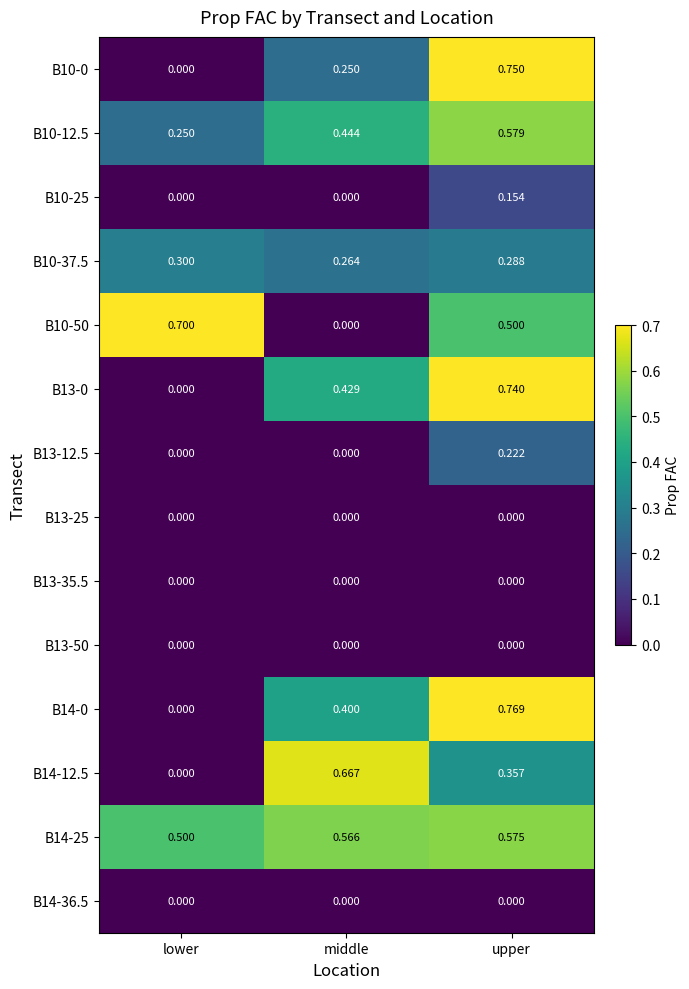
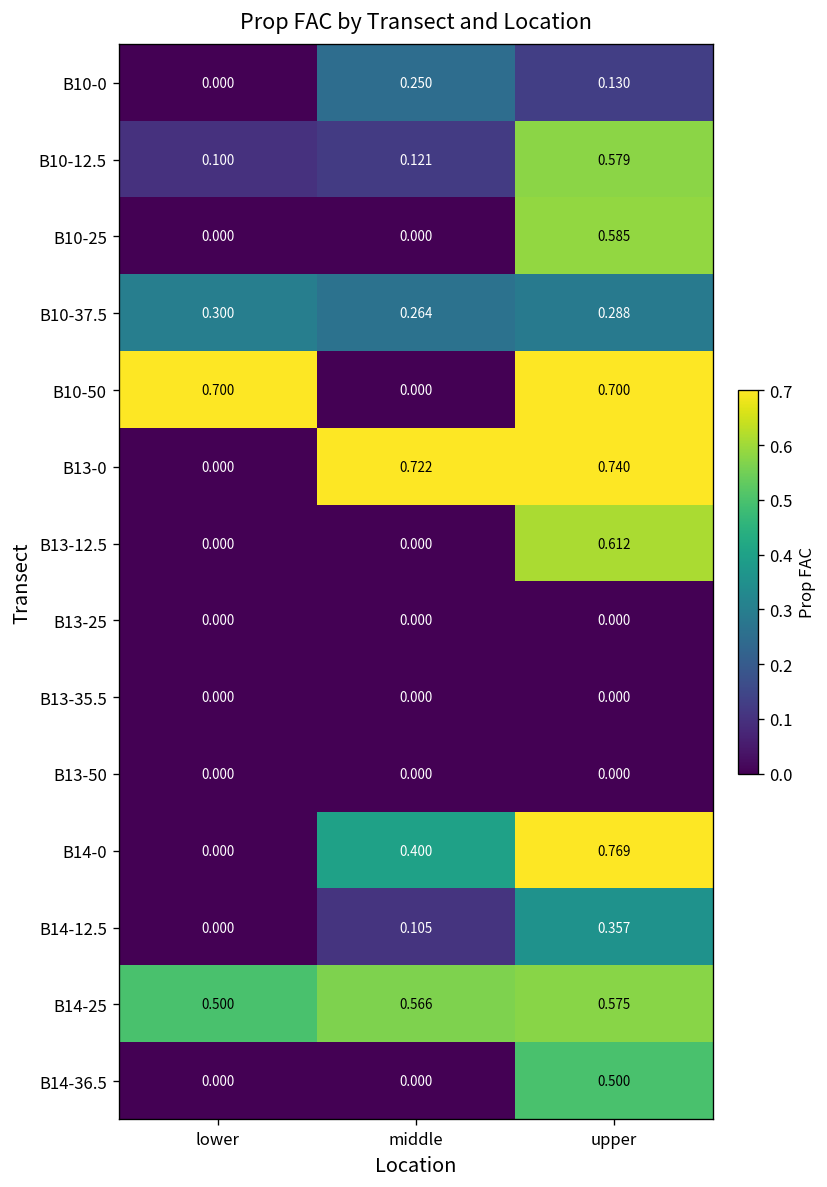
  {
    "B10-0": {
      "lower": 0.000,
      "middle": 0.250,
-     "upper": 0.750
+     "upper": 0.130
    },
    "B10-12.5": {
-     "lower": 0.250,
-     "middle": 0.444,
+     "lower": 0.100,
+     "middle": 0.121,
      "upper": 0.579
    },
    "B10-25": {
      "lower": 0.000,
      "middle": 0.000,
-     "upper": 0.154
+     "upper": 0.585
    },
    "B10-37.5": {
      "lower": 0.300,
      "middle": 0.264,
      "upper": 0.288
    },
    "B10-50": {
      "lower": 0.700,
      "middle": 0.000,
-     "upper": 0.500
+     "upper": 0.700
    },
    "B13-0": {
      "lower": 0.000,
-     "middle": 0.429,
+     "middle": 0.722,
      "upper": 0.740
    },
    "B13-12.5": {
      "lower": 0.000,
      "middle": 0.000,
-     "upper": 0.222
+     "upper": 0.612
    },
    "B13-25": {
      "lower": 0.000,
      "middle": 0.000,
      "upper": 0.000
    },
    "B13-35.5": {
      "lower": 0.000,
      "middle": 0.000,
      "upper": 0.000
    },
    "B13-50": {
      "lower": 0.000,
      "middle": 0.000,
      "upper": 0.000
    },
    "B14-0": {
      "lower": 0.000,
      "middle": 0.400,
      "upper": 0.769
    },
    "B14-12.5": {
      "lower": 0.000,
-     "middle": 0.667,
+     "middle": 0.105,
      "upper": 0.357
    },
    "B14-25": {
      "lower": 0.500,
      "middle": 0.566,
      "upper": 0.575
    },
    "B14-36.5": {
      "lower": 0.000,
      "middle": 0.000,
-     "upper": 0.000
+     "upper": 0.500
    }
  }
